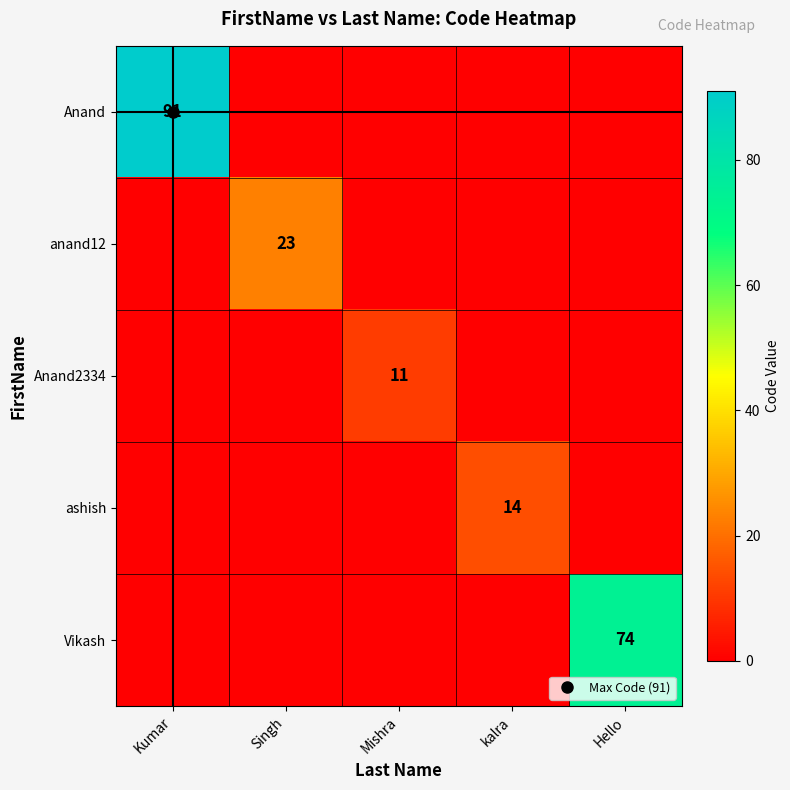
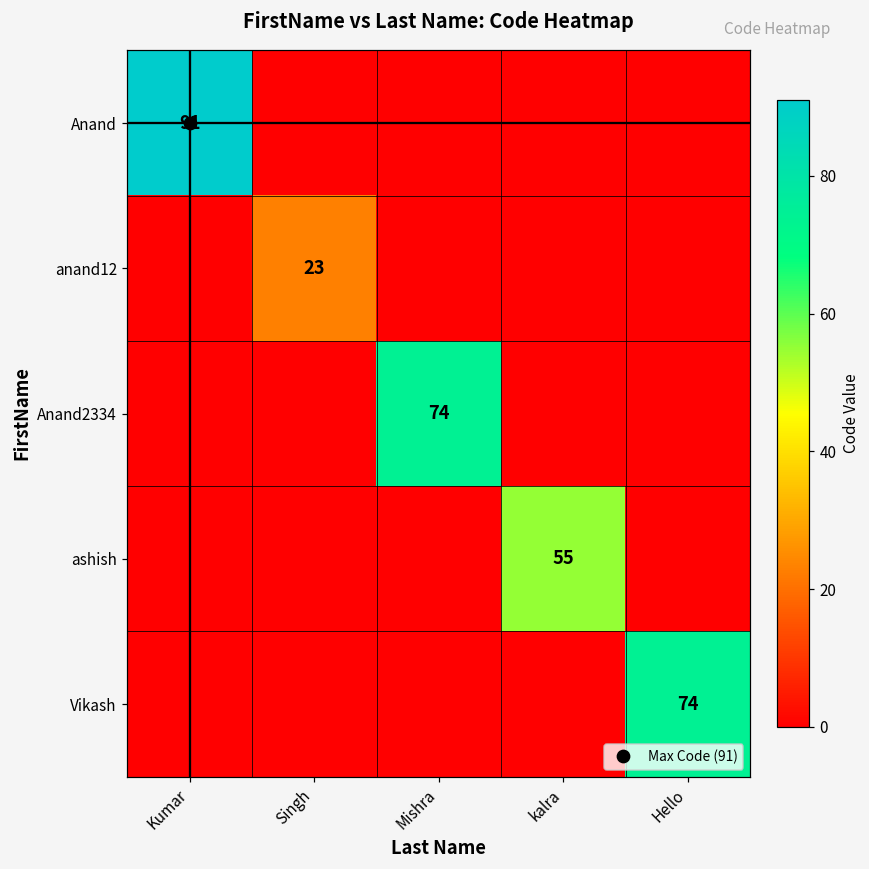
  {
    "anand12": {
      "Singh": 23
    },
    "Anand2334": {
-     "Mishra": 11
+     "Mishra": 74
    },
    "ashish": {
-     "kalra": 14
+     "kalra": 55
    },
    "Vikash": {
      "Hello": 74
    }
  }
